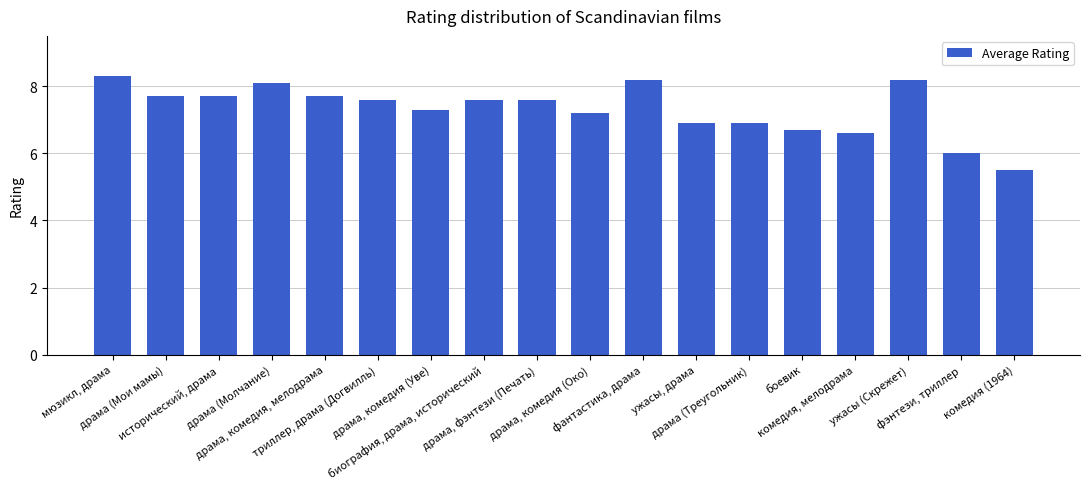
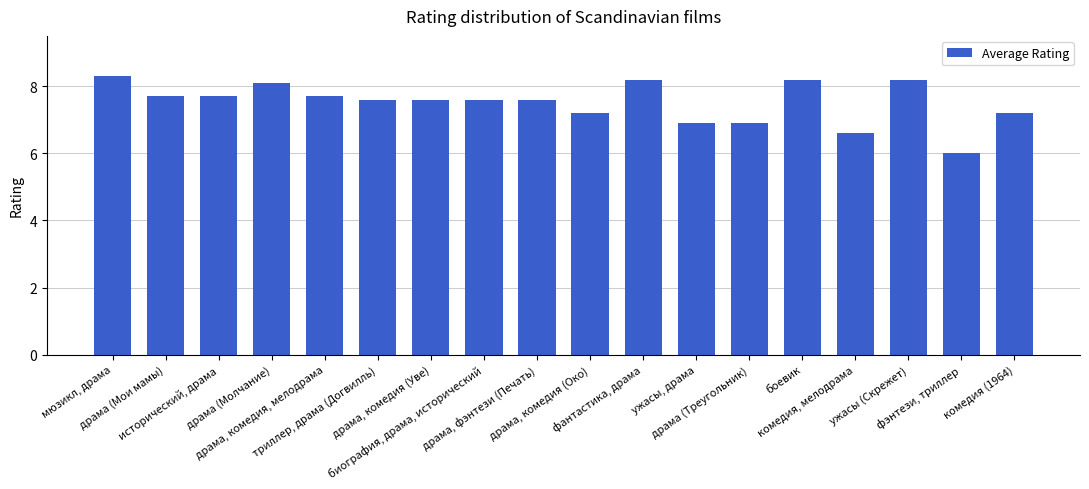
  {
    "мюзикл, драма": 8.3,
    "драма (Мои мамы)": 7.7,
    "исторический, драма": 7.7,
    "драма (Молчание)": 8.1,
    "драма, комедия, мелодрама": 7.7,
    "триллер, драма (Догвилль)": 7.6,
-   "драма, комедия (Уве)": 7.3,
+   "драма, комедия (Уве)": 7.6,
    "биография, драма, исторический": 7.6,
    "драма, фэнтези (Печать)": 7.6,
    "драма, комедия (Око)": 7.2,
    "фантастика, драма": 8.2,
    "ужасы, драма": 6.9,
    "драма (Треугольник)": 6.9,
-   "боевик": 6.7,
+   "боевик": 8.2,
    "комедия, мелодрама": 6.6,
    "ужасы (Скрежет)": 8.2,
    "фэнтези, триллер": 6.0,
-   "комедия (1964)": 5.5
+   "комедия (1964)": 7.2
  }
